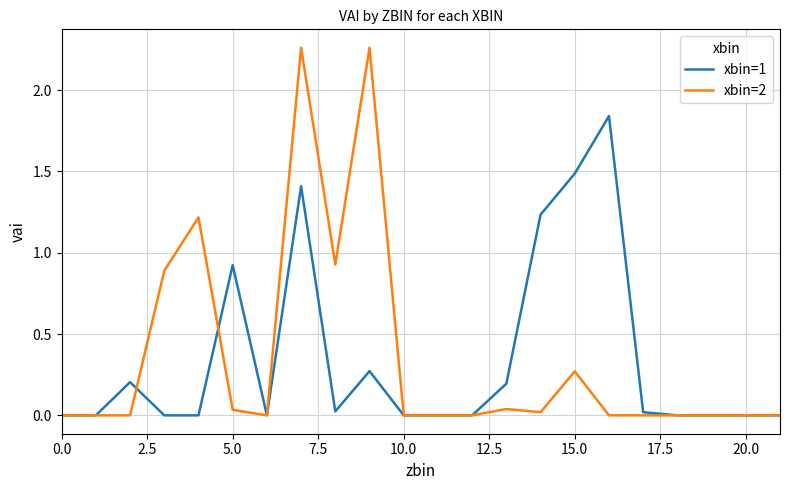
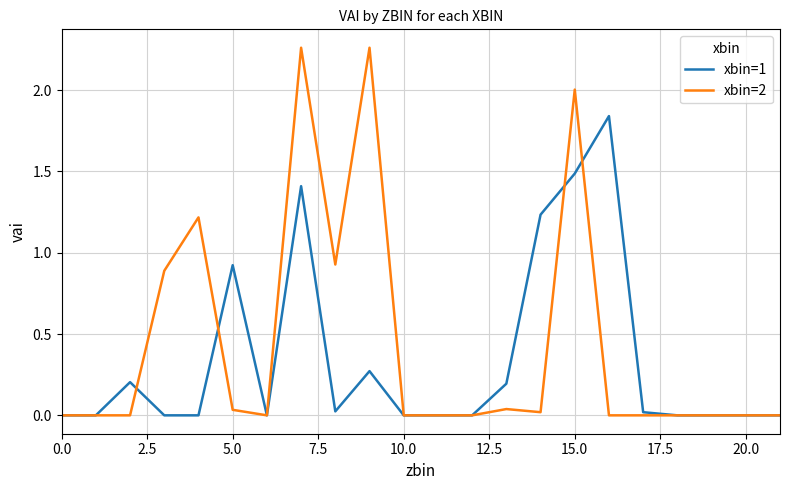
  {
    "xbin=1": {
      "5.0": 0.92,
      "15.0": 1.49
    },
    "xbin=2": {
      "5.0": 0.03,
-     "15.0": 0.27
+     "15.0": 2.00
    }
  }
